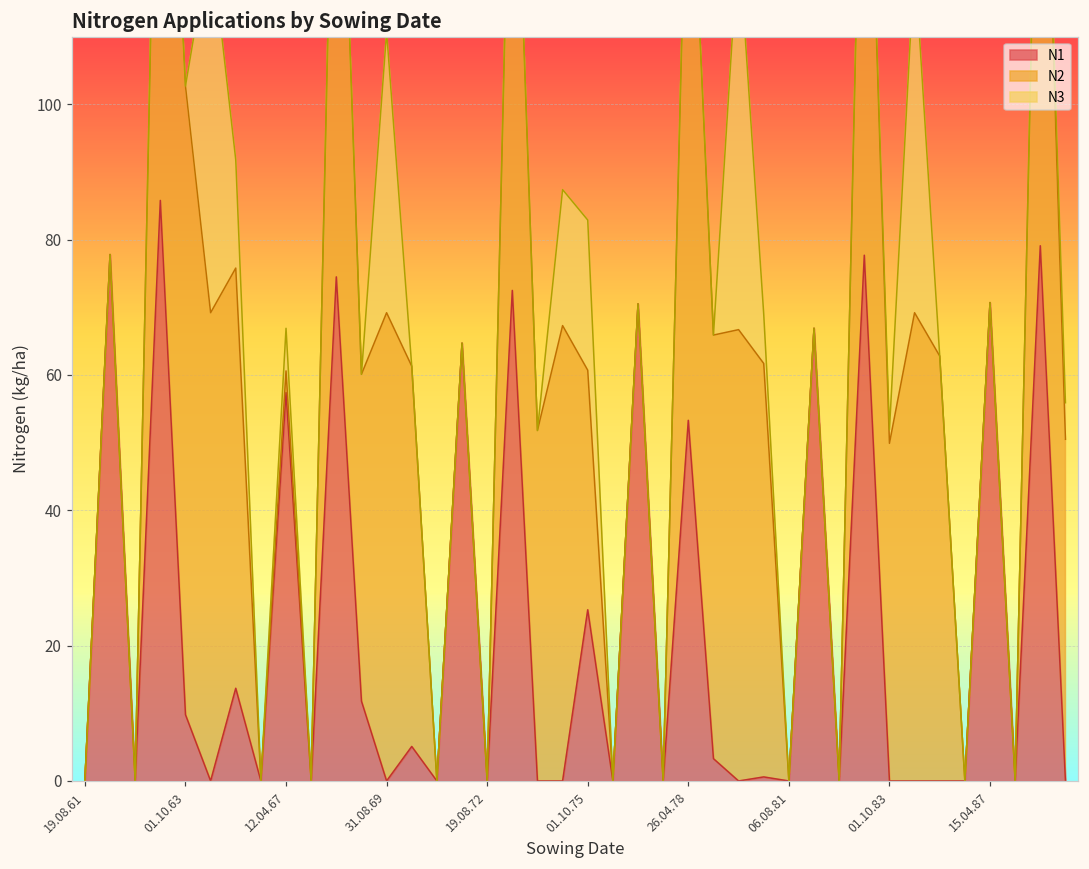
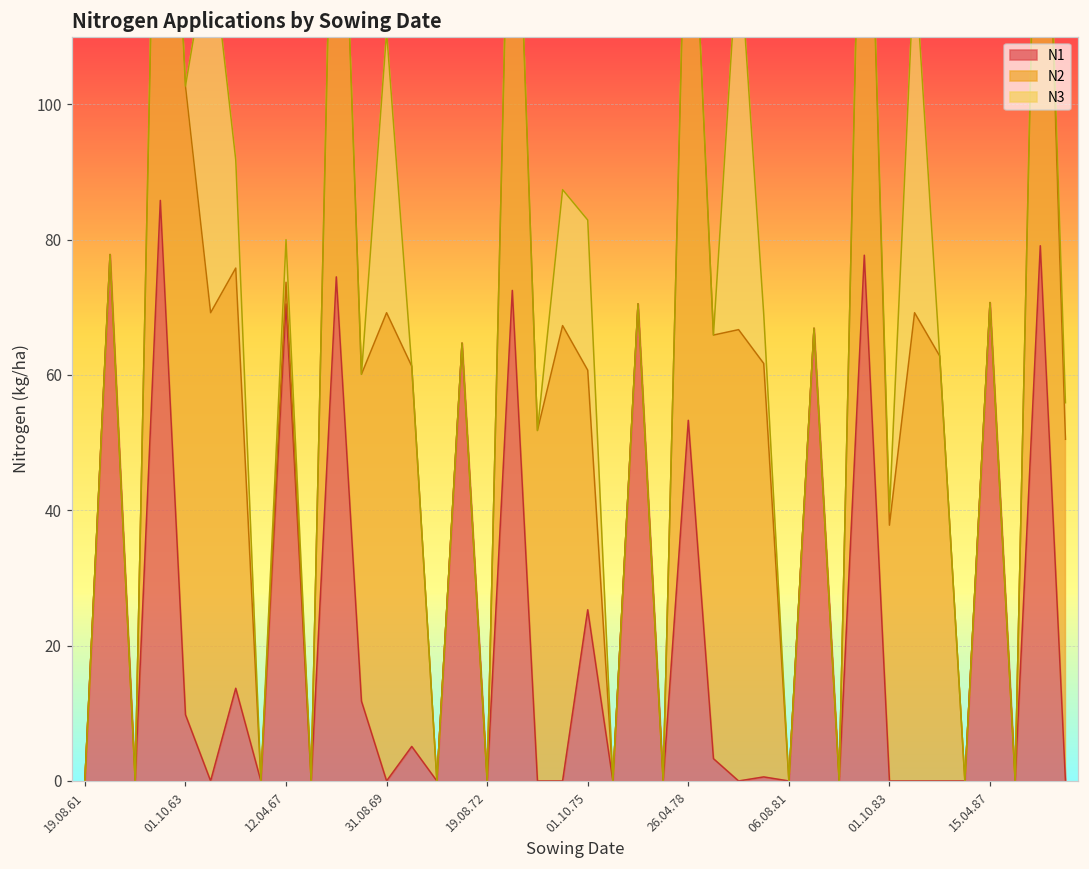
  {
    "N1": {
      "01.10.63": 10,
-     "12.04.67": 57,
+     "12.04.67": 71,
      "31.08.69": 0,
      "01.10.75": 25,
      "26.04.78": 53,
      "01.10.83": 0
    },
    "N2": {
      "12.04.67": 3,
      "31.08.69": 69,
      "01.10.75": 35,
-     "01.10.83": 50
+     "01.10.83": 38
    },
    "N3": {
      "12.04.67": 6,
      "01.10.75": 22,
      "01.10.83": 2
    }
  }
